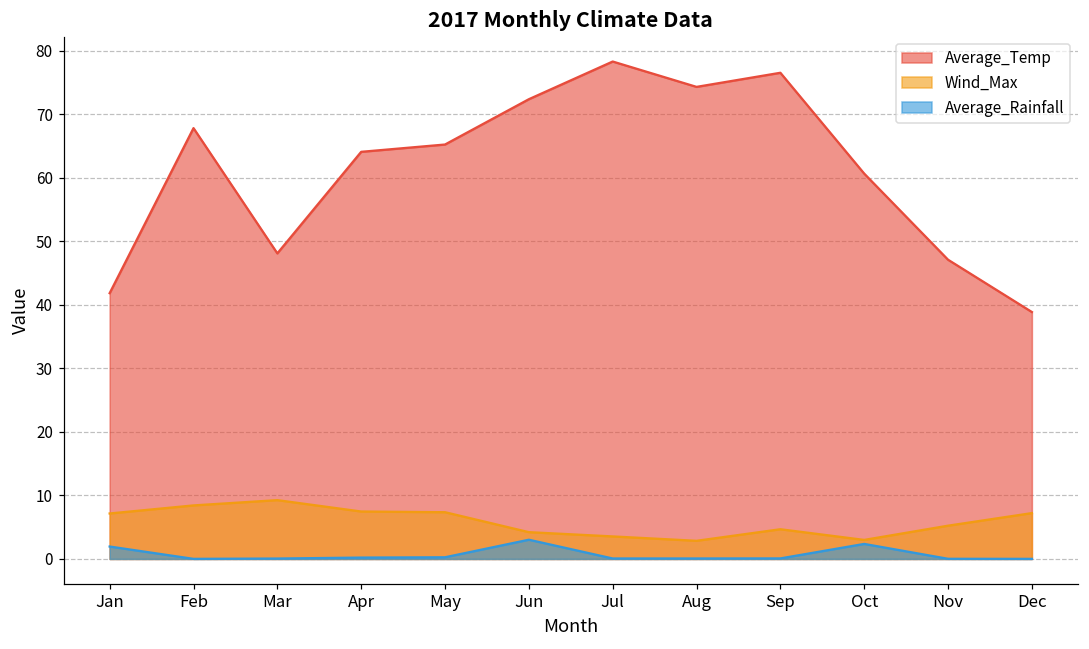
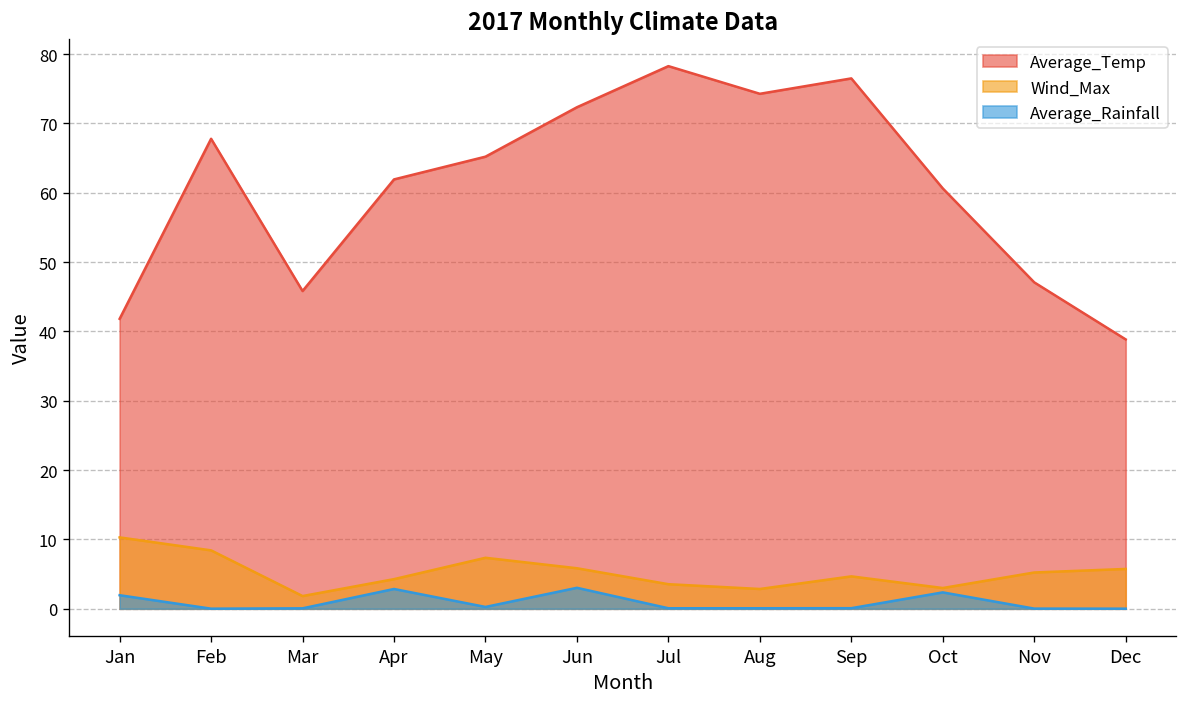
  {
    "Average_Temp": {
      "Jan": 42,
      "Feb": 68,
-     "Mar": 48,
-     "Apr": 64,
+     "Mar": 46,
+     "Apr": 62,
      "May": 65,
      "Jun": 72,
      "Jul": 78,
      "Aug": 74,
      "Sep": 77,
      "Oct": 61,
      "Nov": 47,
      "Dec": 39
    },
    "Wind_Max": {
-     "Jan": 7,
+     "Jan": 10,
      "Feb": 8,
-     "Mar": 9,
-     "Apr": 7,
+     "Mar": 2,
+     "Apr": 4,
      "May": 7,
-     "Jun": 4,
+     "Jun": 6,
      "Jul": 4,
      "Aug": 3,
      "Sep": 5,
      "Oct": 3,
      "Nov": 5,
-     "Dec": 7
+     "Dec": 6
    },
    "Average_Rainfall": {
      "Jan": 2,
      "Feb": 0,
      "Mar": 0,
-     "Apr": 0,
+     "Apr": 3,
      "May": 0,
      "Jun": 3,
      "Jul": 0,
      "Aug": 0,
      "Sep": 0,
      "Oct": 2,
      "Nov": 0,
      "Dec": 0
    }
  }
